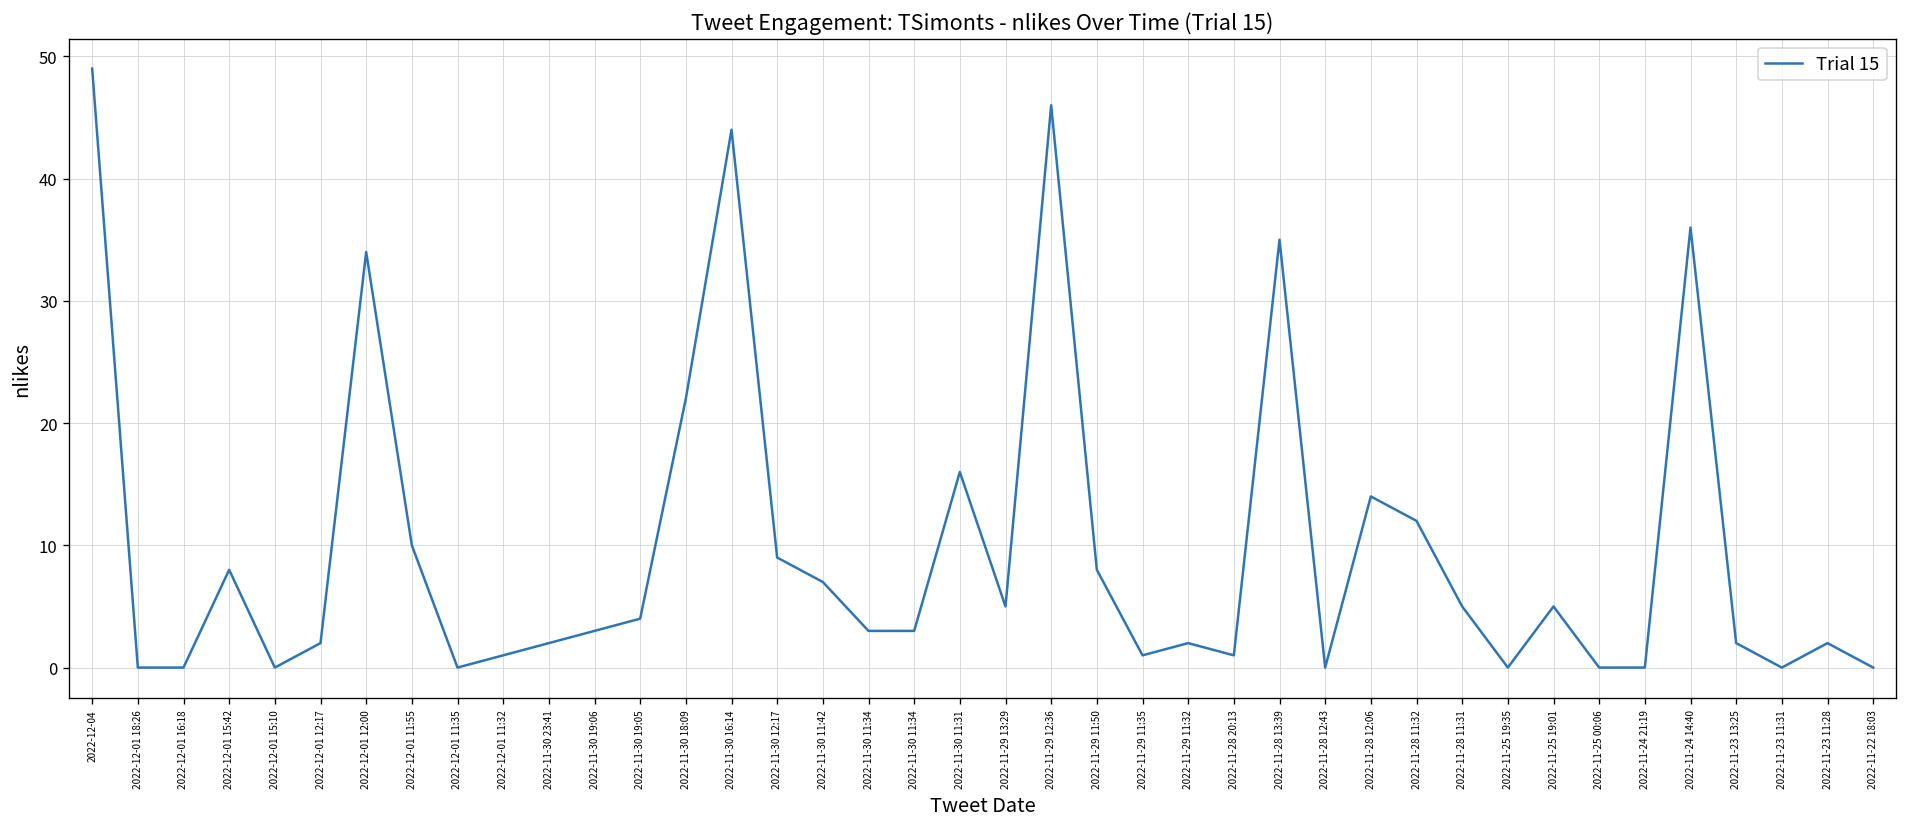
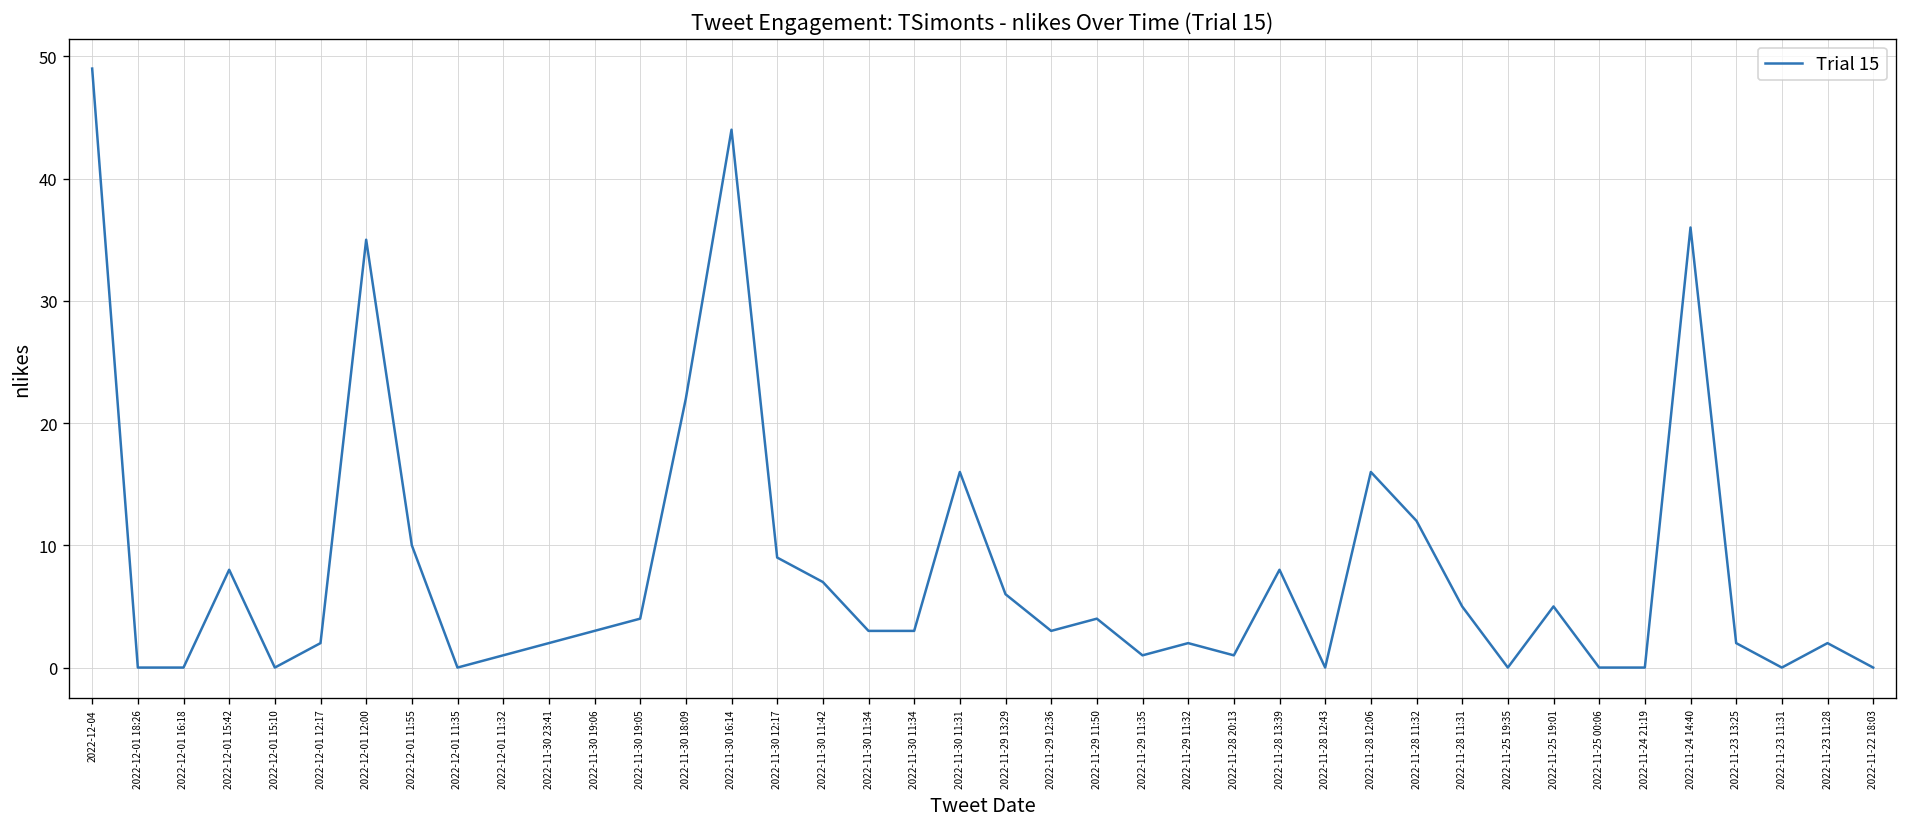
  {
    "2022-12-04": 49,
    "2022-12-01 18:26": 0,
    "2022-12-01 16:18": 0,
    "2022-12-01 15:42": 8,
    "2022-12-01 15:10": 0,
    "2022-12-01 12:17": 2,
-   "2022-12-01 12:00": 34,
+   "2022-12-01 12:00": 35,
    "2022-12-01 11:55": 10,
    "2022-12-01 11:35": 0,
    "2022-12-01 11:32": 1,
    "2022-11-30 23:41": 2,
    "2022-11-30 19:06": 3,
    "2022-11-30 19:05": 4,
    "2022-11-30 18:09": 22,
    "2022-11-30 16:14": 44,
    "2022-11-30 12:17": 9,
    "2022-11-30 11:42": 7,
    "2022-11-30 11:31": 16,
-   "2022-11-29 13:29": 5,
-   "2022-11-29 12:36": 46,
-   "2022-11-29 11:50": 8,
+   "2022-11-29 13:29": 6,
+   "2022-11-29 12:36": 3,
+   "2022-11-29 11:50": 4,
    "2022-11-29 11:35": 1,
    "2022-11-29 11:32": 2,
    "2022-11-28 20:13": 1,
-   "2022-11-28 13:39": 35,
+   "2022-11-28 13:39": 8,
    "2022-11-28 12:43": 0,
-   "2022-11-28 12:06": 14,
+   "2022-11-28 12:06": 16,
    "2022-11-28 11:32": 12,
    "2022-11-28 11:31": 5,
    "2022-11-25 19:35": 0,
    "2022-11-25 19:01": 5,
    "2022-11-25 00:06": 0,
    "2022-11-24 21:19": 0,
    "2022-11-24 14:40": 36,
    "2022-11-23 13:25": 2,
    "2022-11-23 11:31": 0,
    "2022-11-23 11:28": 2,
    "2022-11-22 18:03": 0
  }
